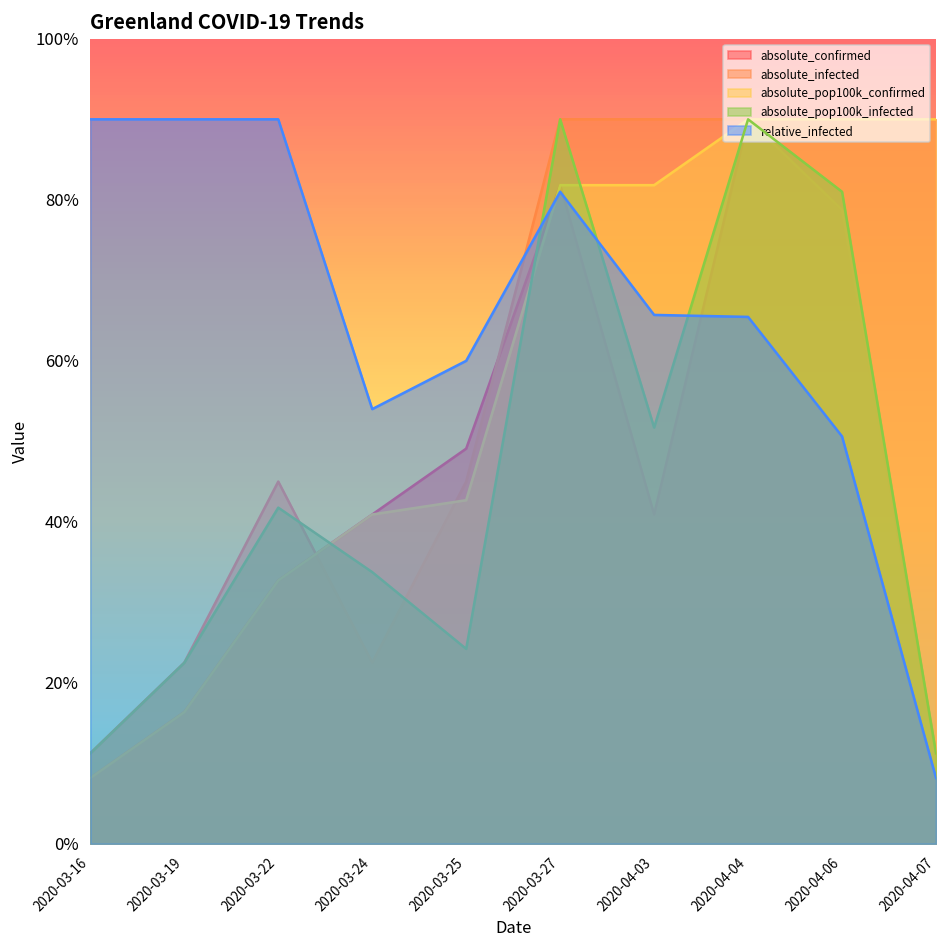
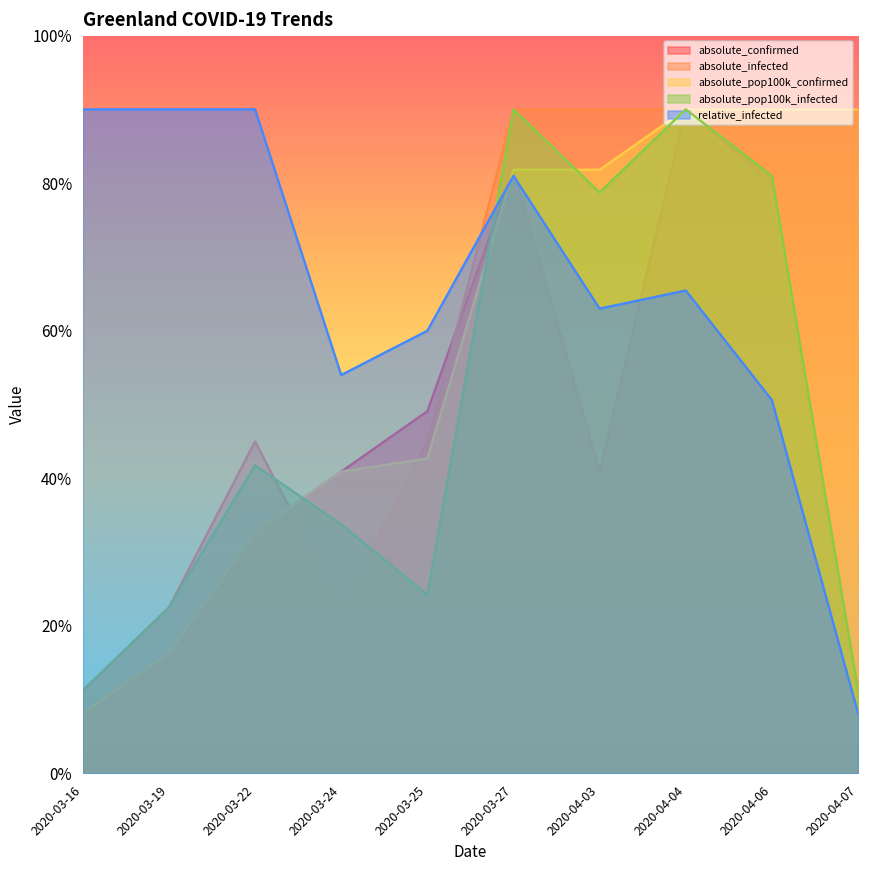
  {
    "absolute_pop100k_infected": {
      "2020-03-22": "42%",
      "2020-03-24": "34%",
      "2020-03-25": "24%",
-     "2020-04-03": "52%",
+     "2020-04-03": "79%",
      "2020-04-06": "81%"
    },
    "relative_infected": {
      "2020-03-16": "90%",
      "2020-03-19": "90%",
      "2020-03-22": "90%",
      "2020-03-24": "54%",
      "2020-03-25": "60%",
      "2020-03-27": "81%",
-     "2020-04-03": "66%",
+     "2020-04-03": "63%",
      "2020-04-04": "65%",
      "2020-04-06": "51%",
      "2020-04-07": "8%"
    }
  }
